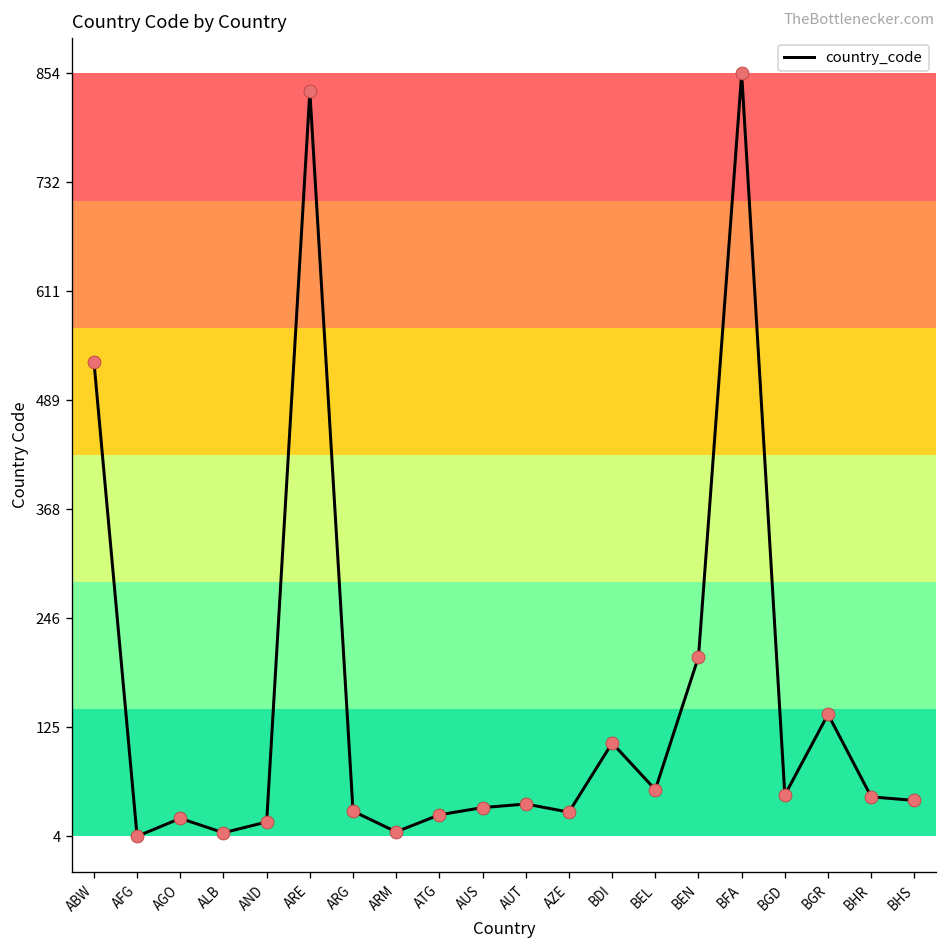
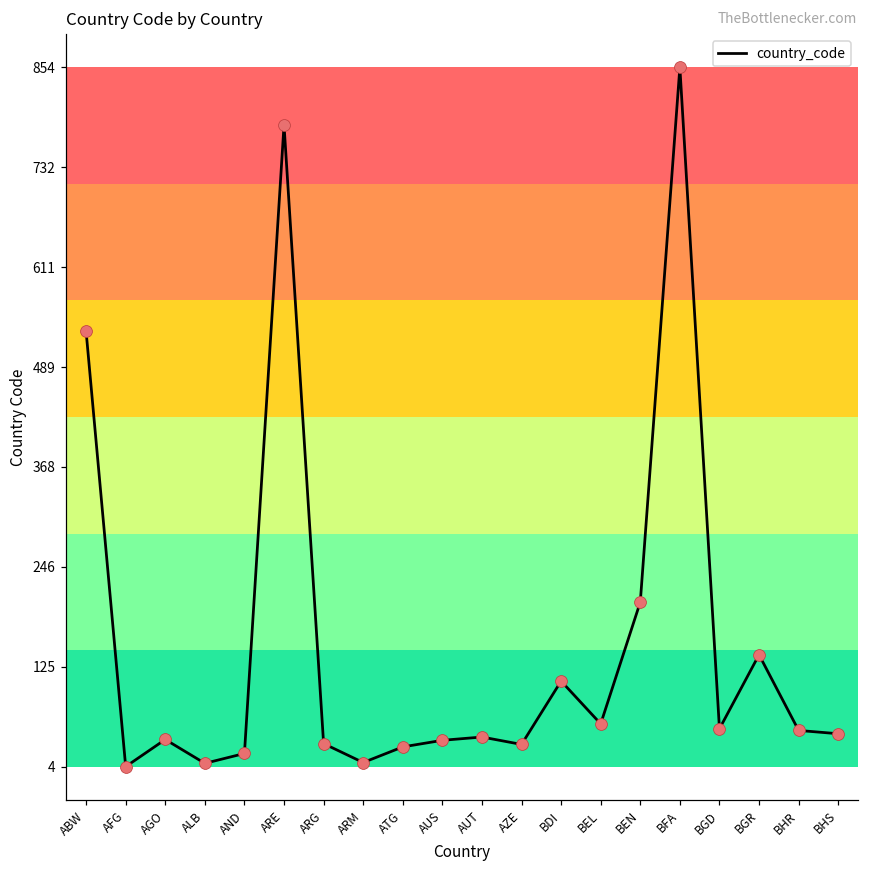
  {
    "ABW": 530,
    "AFG": 0,
-   "AGO": 20,
+   "AGO": 40,
    "ALB": 10,
    "AND": 20,
-   "ARE": 830,
+   "ARE": 780,
    "ARG": 30,
    "ARM": 10,
    "ATG": 30,
    "AUS": 40,
    "AUT": 40,
    "AZE": 30,
    "BDI": 110,
    "BEL": 60,
    "BEN": 200,
    "BFA": 850,
    "BGD": 50,
    "BGR": 140,
    "BHR": 50,
    "BHS": 40
  }
